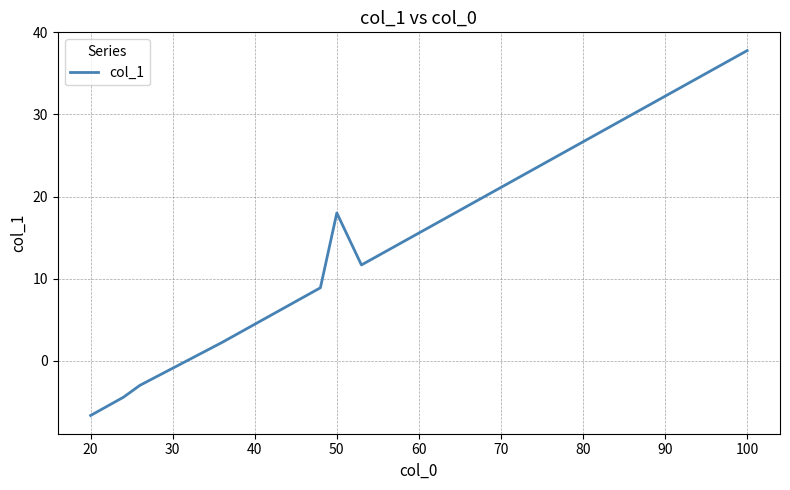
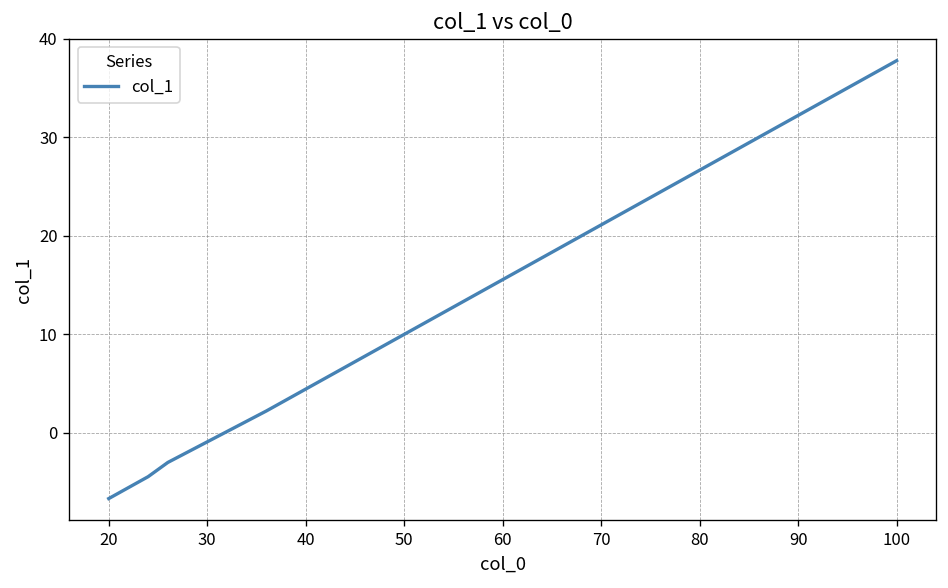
  {
    "20": -7,
-   "50": 18,
+   "50": 10,
    "100": 38
  }
